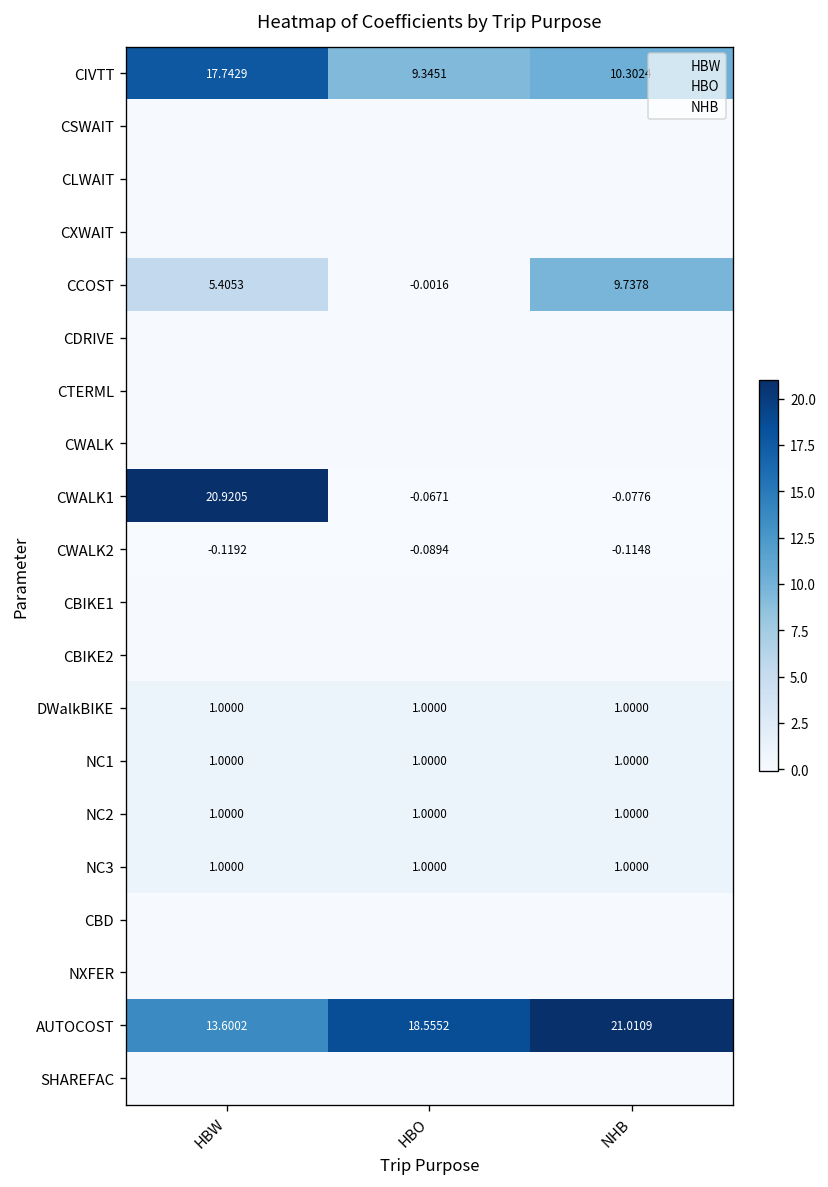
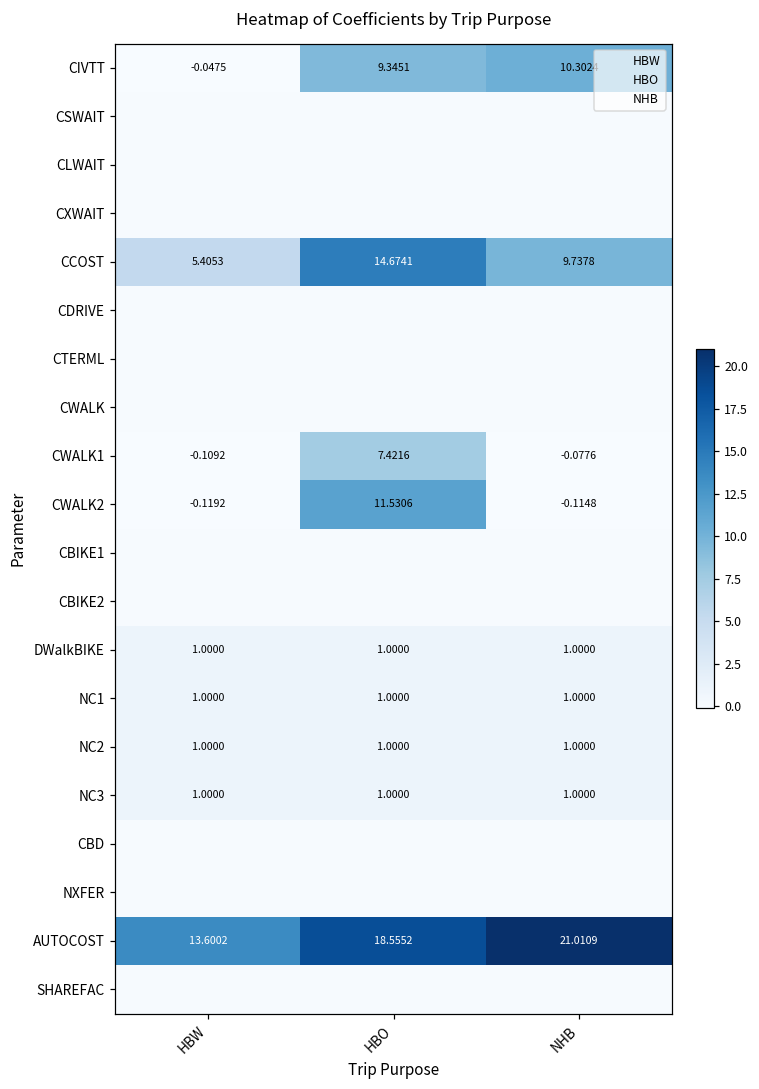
  {
    "CIVTT": {
-     "HBW": 17.7429,
+     "HBW": -0.0475,
      "HBO": 9.3451
    },
    "CCOST": {
      "HBW": 5.4053,
-     "HBO": -0.0016,
+     "HBO": 14.6741,
      "NHB": 9.7378
    },
    "CWALK1": {
-     "HBW": 20.9205,
-     "HBO": -0.0671,
+     "HBW": -0.1092,
+     "HBO": 7.4216,
      "NHB": -0.0776
    },
    "CWALK2": {
      "HBW": -0.1192,
-     "HBO": -0.0894,
+     "HBO": 11.5306,
      "NHB": -0.1148
    },
    "DWalkBIKE": {
      "HBW": 1.0000,
      "HBO": 1.0000,
      "NHB": 1.0000
    },
    "NC1": {
      "HBW": 1.0000,
      "HBO": 1.0000,
      "NHB": 1.0000
    },
    "NC2": {
      "HBW": 1.0000,
      "HBO": 1.0000,
      "NHB": 1.0000
    },
    "NC3": {
      "HBW": 1.0000,
      "HBO": 1.0000,
      "NHB": 1.0000
    },
    "AUTOCOST": {
      "HBW": 13.6002,
      "HBO": 18.5552,
      "NHB": 21.0109
    }
  }
